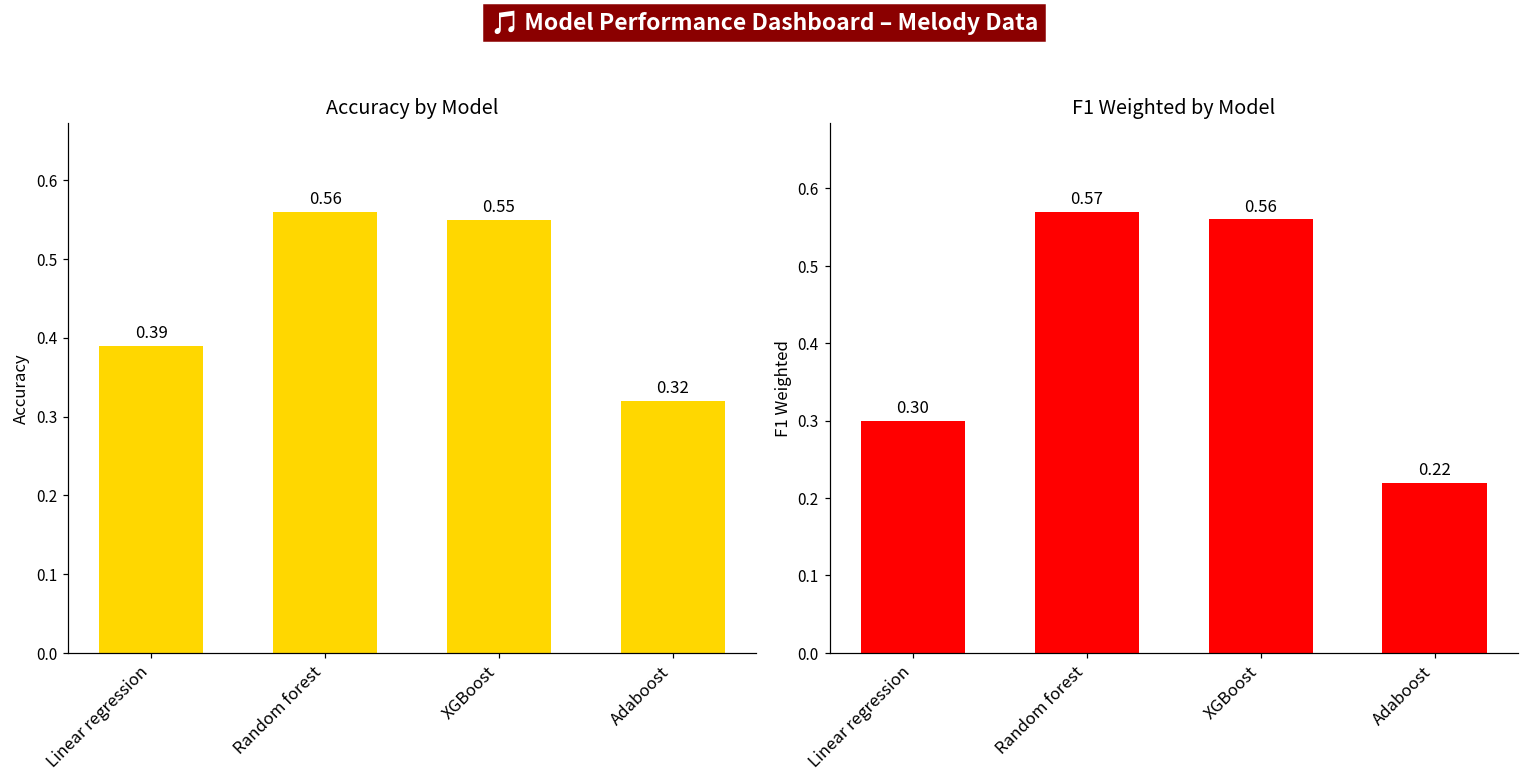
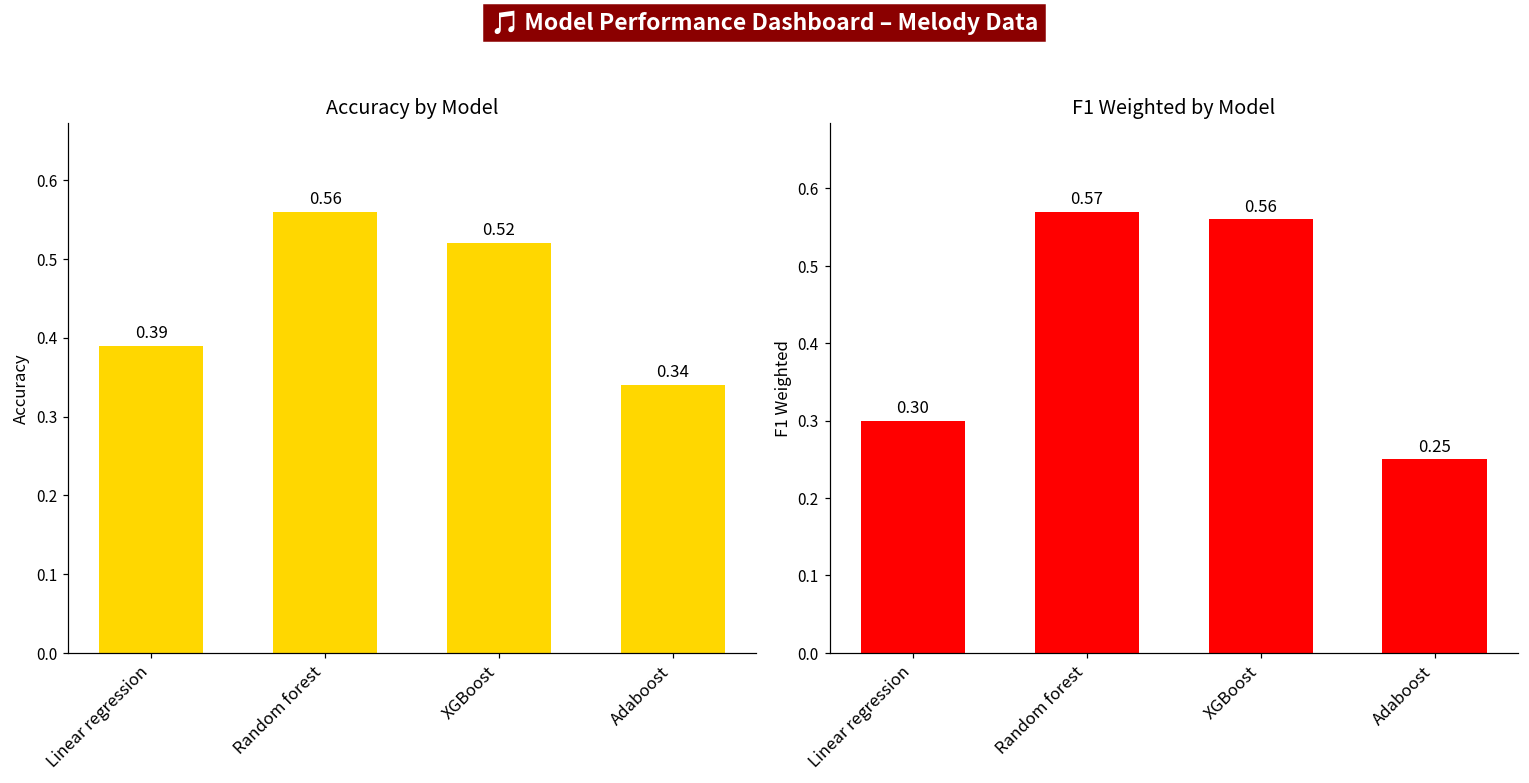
  {
    "Accuracy by Model": {
      "Linear regression": 0.39,
      "Random forest": 0.56,
-     "XGBoost": 0.55,
-     "Adaboost": 0.32
+     "XGBoost": 0.52,
+     "Adaboost": 0.34
    },
    "F1 Weighted by Model": {
      "Linear regression": 0.30,
      "Random forest": 0.57,
      "XGBoost": 0.56,
-     "Adaboost": 0.22
+     "Adaboost": 0.25
    }
  }
